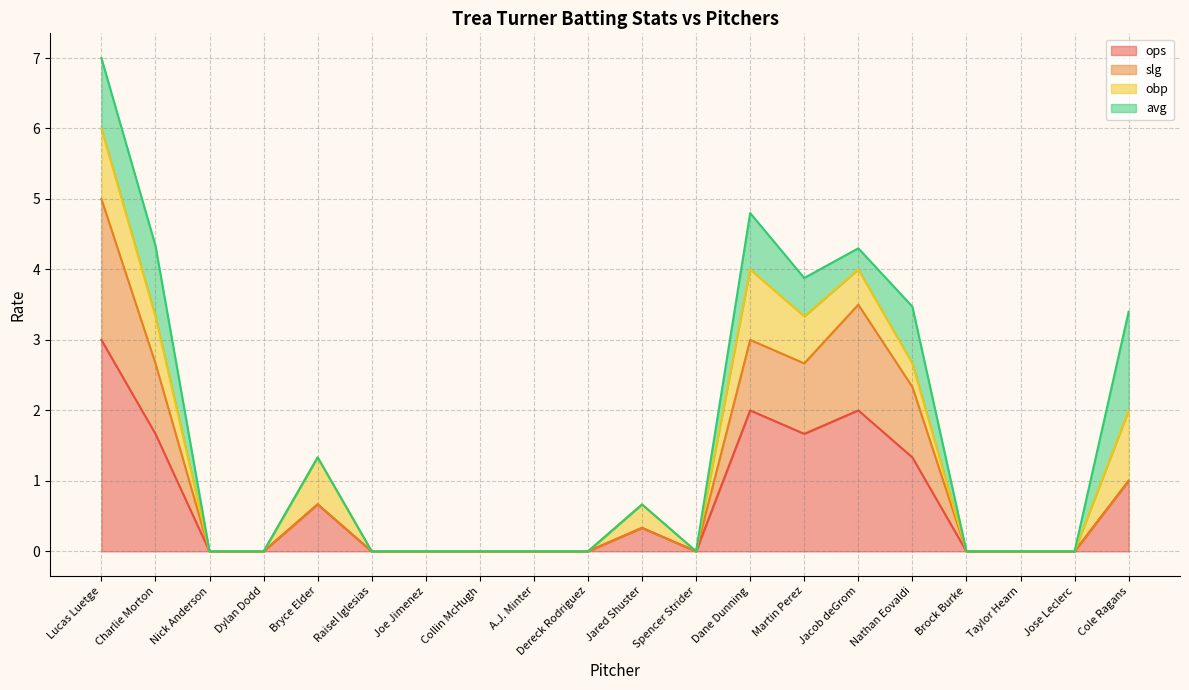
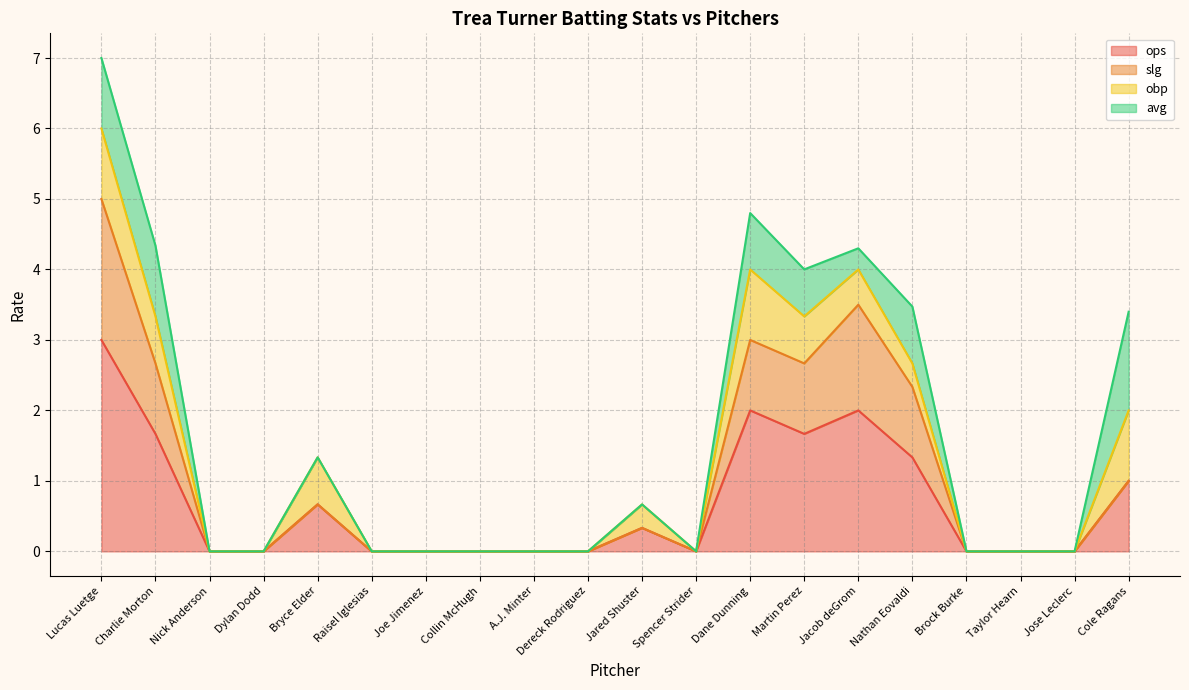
  {
    "avg": {
      "Lucas Luetge": 1.0,
      "Charlie Morton": 1.0,
      "Dane Dunning": 0.8,
-     "Martin Perez": 0.5,
+     "Martin Perez": 0.7,
      "Jacob deGrom": 0.3,
      "Nathan Eovaldi": 0.8,
      "Cole Ragans": 1.4
    }
  }
